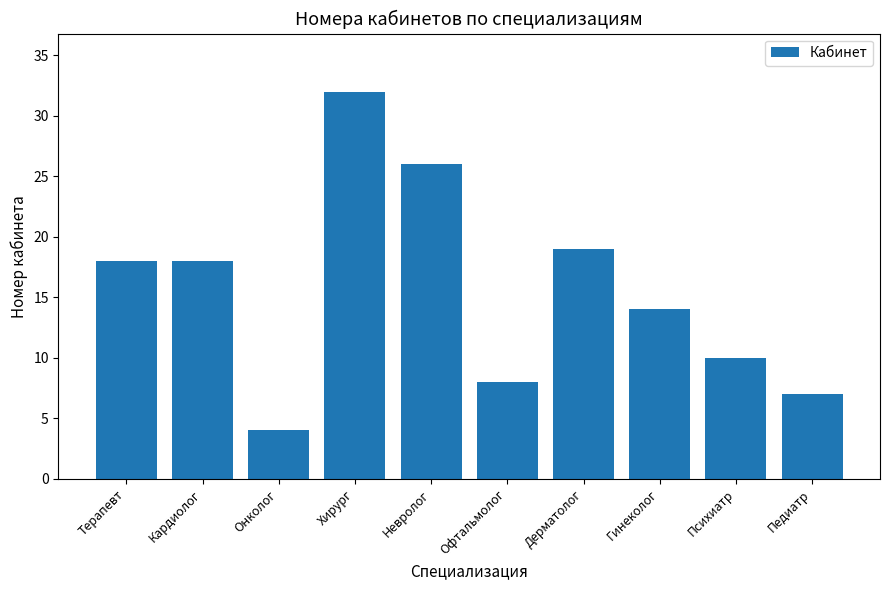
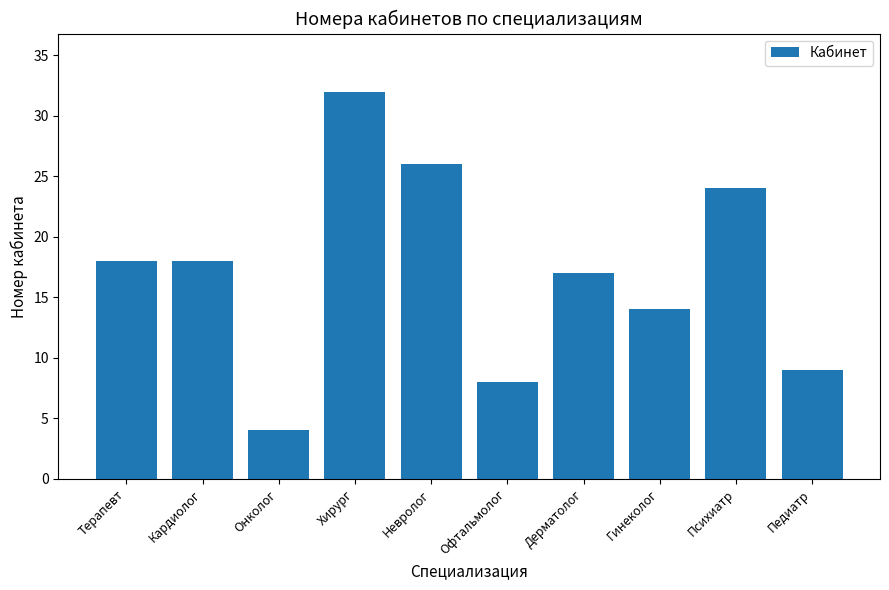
  {
    "Терапевт": 18,
    "Кардиолог": 18,
    "Онколог": 4,
    "Хирург": 32,
    "Невролог": 26,
    "Офтальмолог": 8,
-   "Дерматолог": 19,
+   "Дерматолог": 17,
    "Гинеколог": 14,
-   "Психиатр": 10,
-   "Педиатр": 7
+   "Психиатр": 24,
+   "Педиатр": 9
  }
